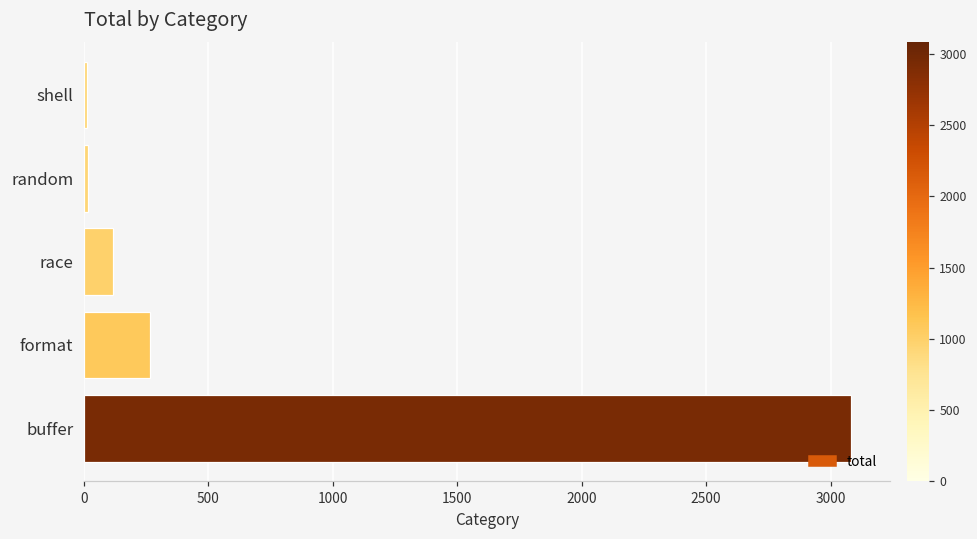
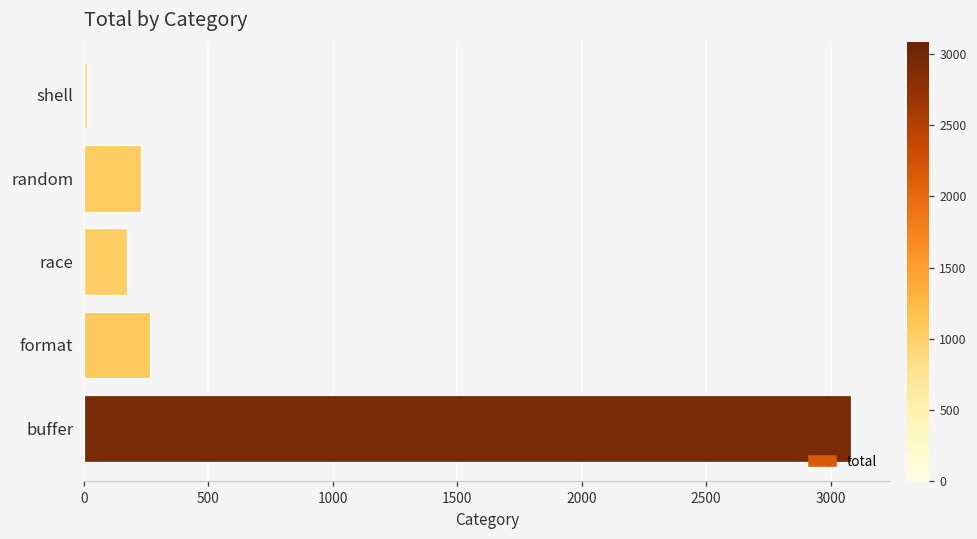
  {
-   "random": 20,
-   "race": 120,
+   "random": 230,
+   "race": 170,
    "format": 260,
    "buffer": 3080
  }
